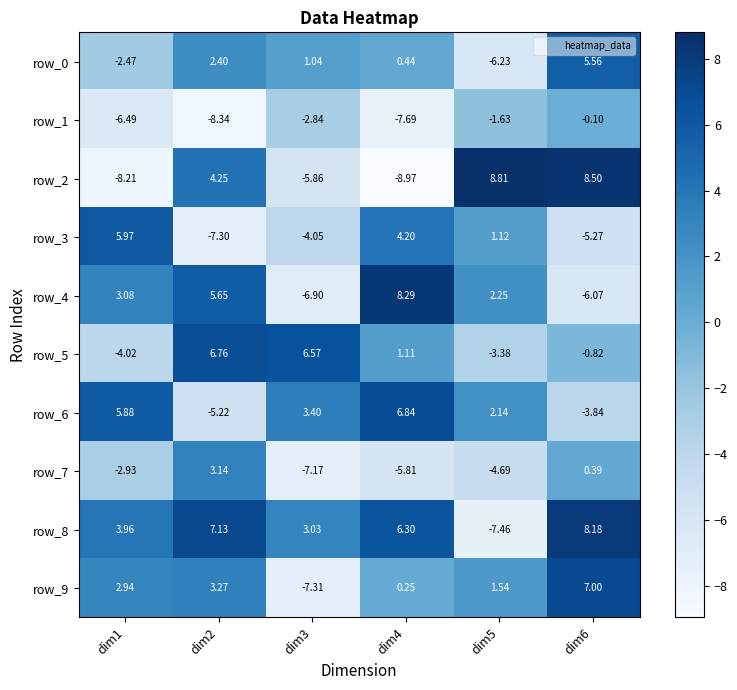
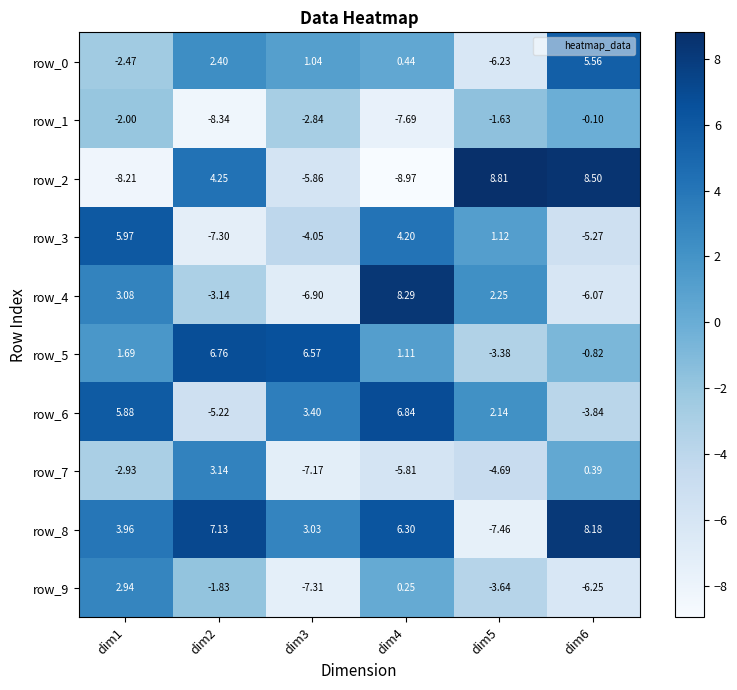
  {
    "row_0": {
      "dim1": -2.47,
      "dim2": 2.40,
      "dim3": 1.04,
      "dim4": 0.44,
      "dim5": -6.23,
      "dim6": 5.56
    },
    "row_1": {
-     "dim1": -6.49,
+     "dim1": -2.00,
      "dim2": -8.34,
      "dim3": -2.84,
      "dim4": -7.69,
      "dim5": -1.63,
      "dim6": -0.10
    },
    "row_2": {
      "dim1": -8.21,
      "dim2": 4.25,
      "dim3": -5.86,
      "dim4": -8.97,
      "dim5": 8.81,
      "dim6": 8.50
    },
    "row_3": {
      "dim1": 5.97,
      "dim2": -7.30,
      "dim3": -4.05,
      "dim4": 4.20,
      "dim5": 1.12,
      "dim6": -5.27
    },
    "row_4": {
      "dim1": 3.08,
-     "dim2": 5.65,
+     "dim2": -3.14,
      "dim3": -6.90,
      "dim4": 8.29,
      "dim5": 2.25,
      "dim6": -6.07
    },
    "row_5": {
-     "dim1": -4.02,
+     "dim1": 1.69,
      "dim2": 6.76,
      "dim3": 6.57,
      "dim4": 1.11,
      "dim5": -3.38,
      "dim6": -0.82
    },
    "row_6": {
      "dim1": 5.88,
      "dim2": -5.22,
      "dim3": 3.40,
      "dim4": 6.84,
      "dim5": 2.14,
      "dim6": -3.84
    },
    "row_7": {
      "dim1": -2.93,
      "dim2": 3.14,
      "dim3": -7.17,
      "dim4": -5.81,
      "dim5": -4.69,
      "dim6": 0.39
    },
    "row_8": {
      "dim1": 3.96,
      "dim2": 7.13,
      "dim3": 3.03,
      "dim4": 6.30,
      "dim5": -7.46,
      "dim6": 8.18
    },
    "row_9": {
      "dim1": 2.94,
-     "dim2": 3.27,
+     "dim2": -1.83,
      "dim3": -7.31,
      "dim4": 0.25,
-     "dim5": 1.54,
-     "dim6": 7.00
+     "dim5": -3.64,
+     "dim6": -6.25
    }
  }
